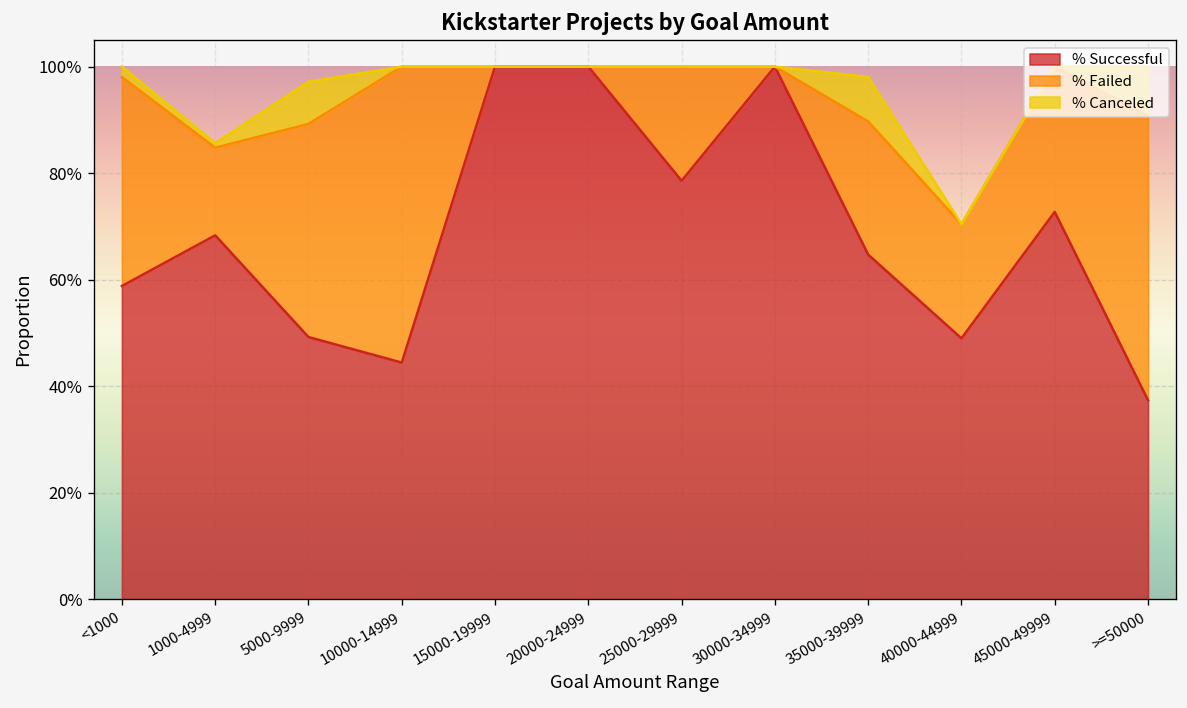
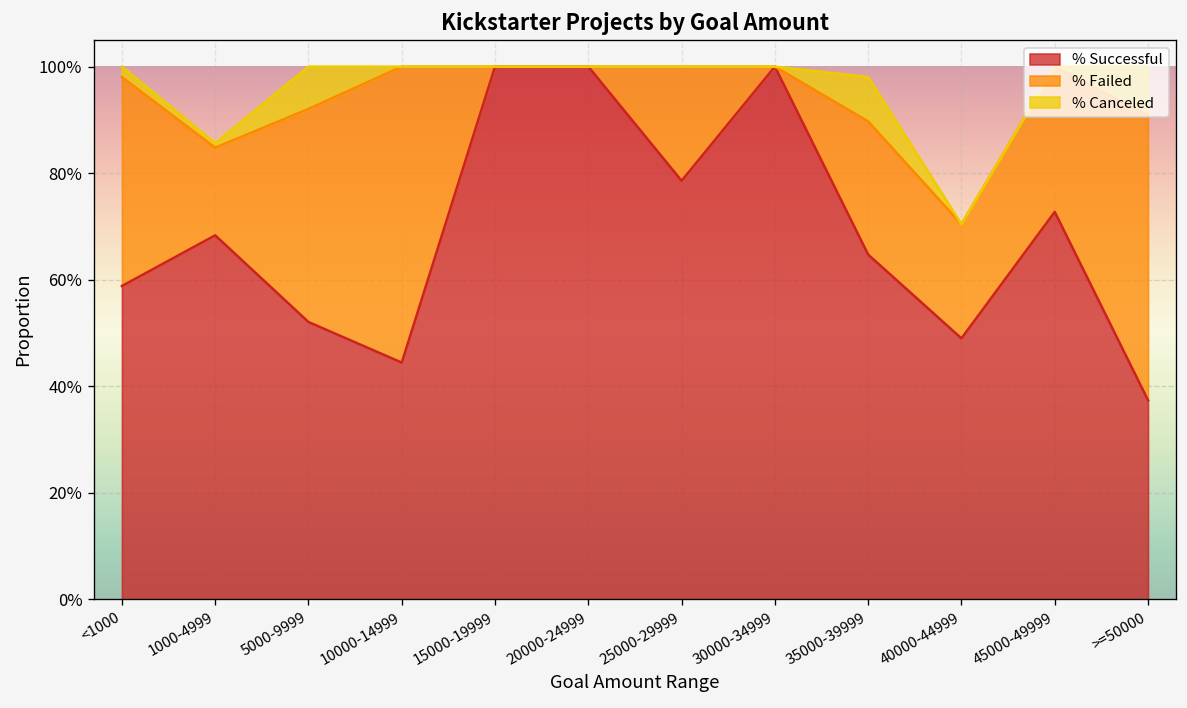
  {
    "% Successful": {
      "<1000": "59%",
      "1000-4999": "68%",
-     "5000-9999": "49%",
+     "5000-9999": "52%",
      "10000-14999": "44%",
      "25000-29999": "79%",
      "35000-39999": "65%",
      "40000-44999": "49%",
      "45000-49999": "73%",
      ">=50000": "37%"
    },
    "% Failed": {
      "<1000": "39%",
      "1000-4999": "16%",
      "5000-9999": "40%",
      "35000-39999": "25%"
    },
    "% Canceled": {
      "<1000": "2%",
      "1000-4999": "1%",
      "5000-9999": "8%",
      "35000-39999": "8%"
    }
  }
